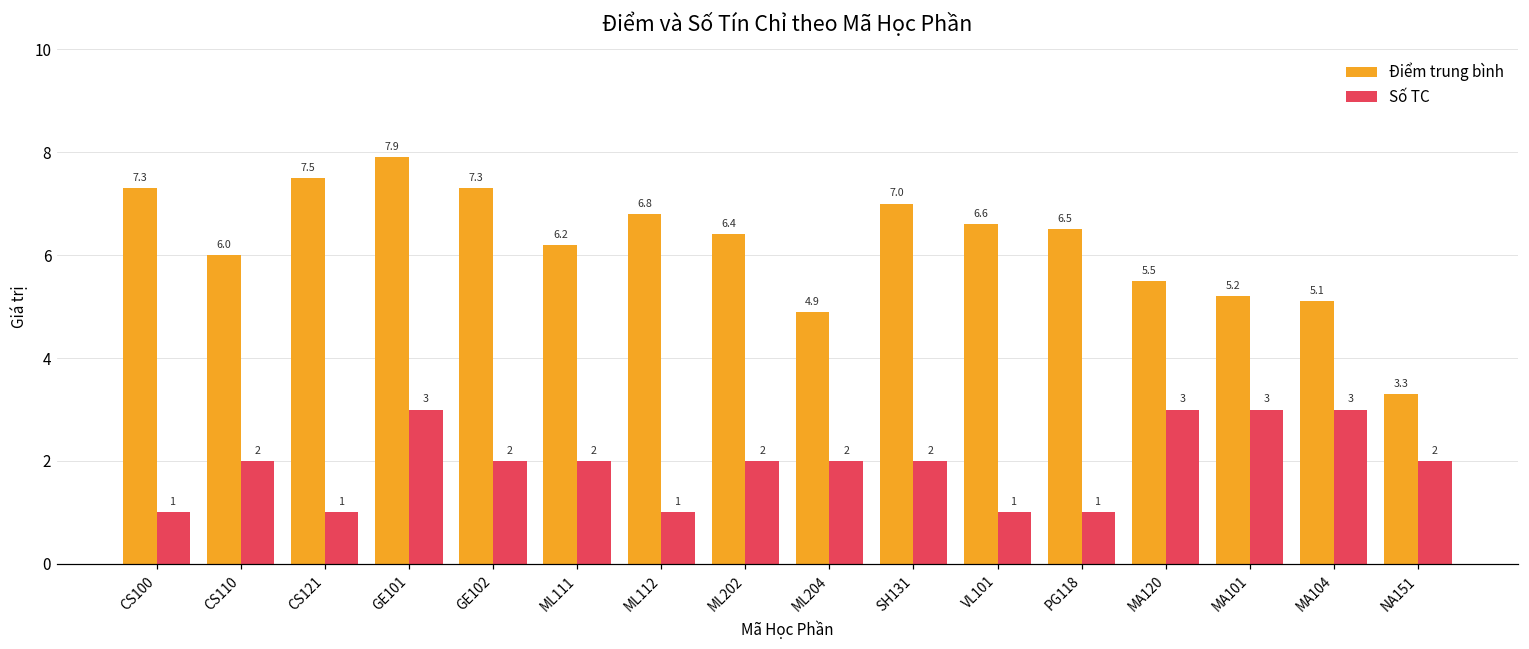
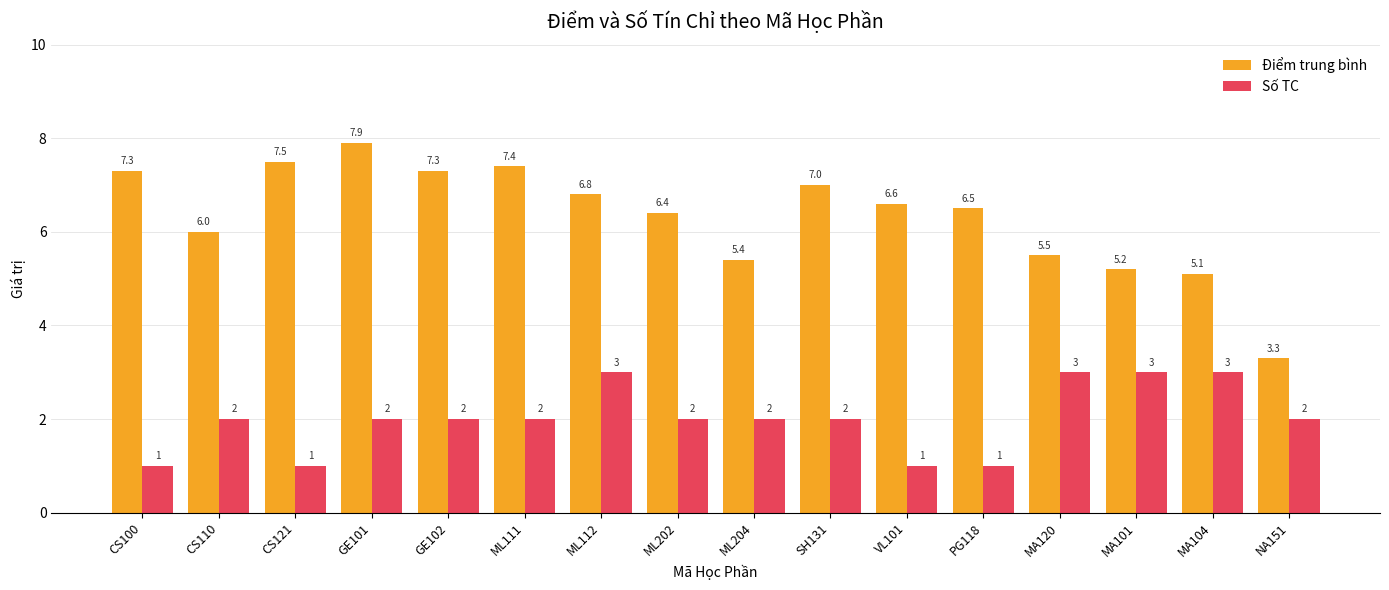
  {
    "Điểm trung bình": {
      "CS100": 7.3,
      "CS110": 6.0,
      "CS121": 7.5,
      "GE101": 7.9,
      "GE102": 7.3,
-     "ML111": 6.2,
+     "ML111": 7.4,
      "ML112": 6.8,
      "ML202": 6.4,
-     "ML204": 4.9,
+     "ML204": 5.4,
      "SH131": 7.0,
      "VL101": 6.6,
      "PG118": 6.5,
      "MA120": 5.5,
      "MA101": 5.2,
      "MA104": 5.1,
      "NA151": 3.3
    },
    "Số TC": {
      "CS100": 1,
      "CS110": 2,
      "CS121": 1,
-     "GE101": 3,
+     "GE101": 2,
      "GE102": 2,
      "ML111": 2,
-     "ML112": 1,
+     "ML112": 3,
      "ML202": 2,
      "ML204": 2,
      "SH131": 2,
      "VL101": 1,
      "PG118": 1,
      "MA120": 3,
      "MA101": 3,
      "MA104": 3,
      "NA151": 2
    }
  }
